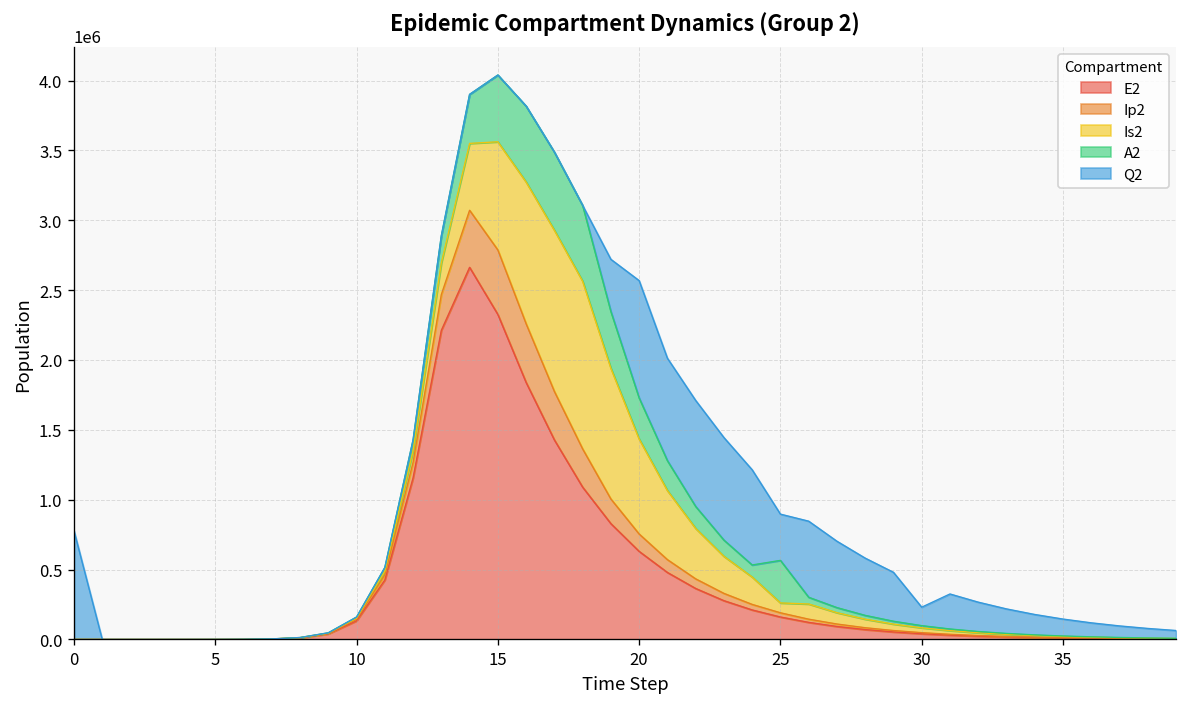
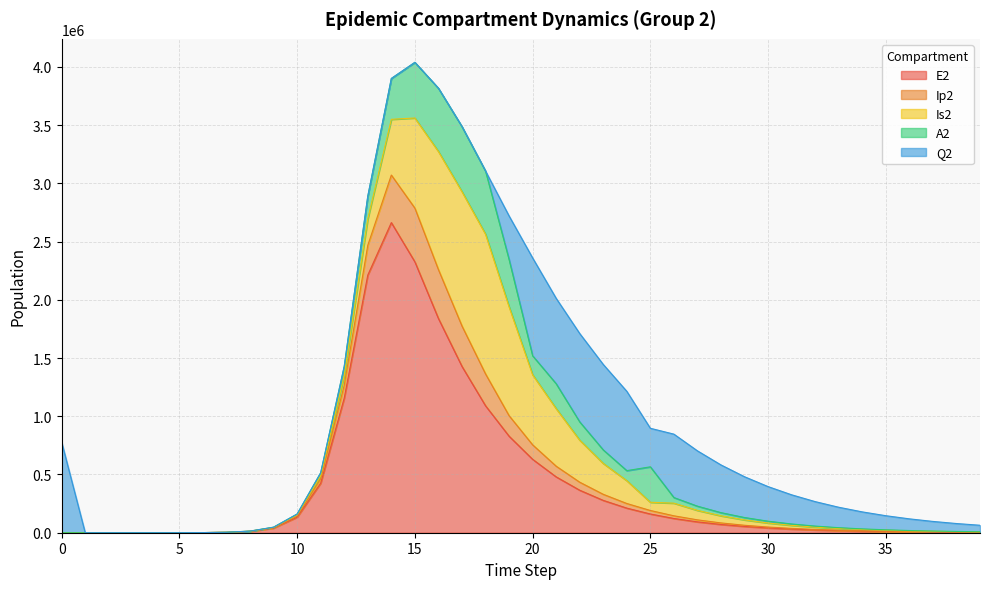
  {
    "Is2": {
      "15": 770000,
-     "20": 680000,
+     "20": 600000,
      "25": 70000
    },
    "A2": {
-     "20": 290000,
+     "20": 160000,
      "25": 300000
    },
    "Q2": {
      "0": 780000,
      "20": 840000,
      "25": 330000,
-     "30": 130000,
+     "30": 300000,
      "35": 120000
    }
  }
